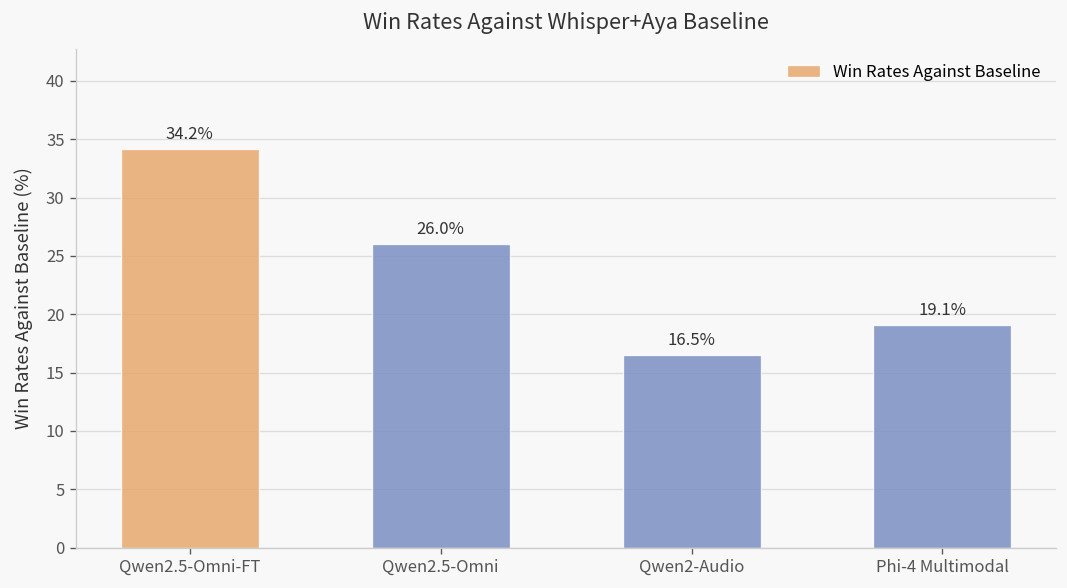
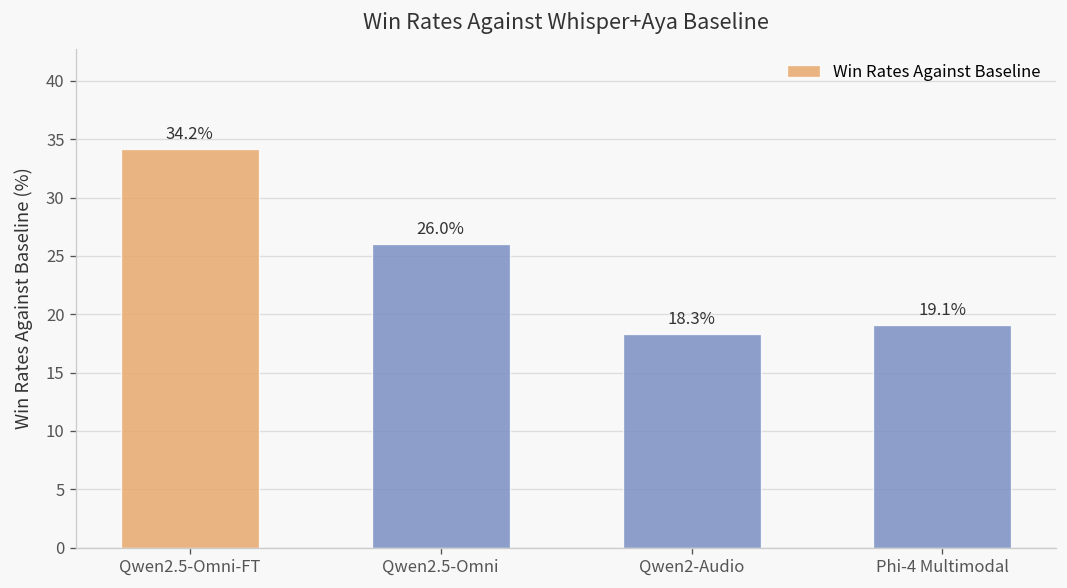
  {
    "Qwen2.5-Omni-FT": "34.2%",
    "Qwen2.5-Omni": "26.0%",
-   "Qwen2-Audio": "16.5%",
+   "Qwen2-Audio": "18.3%",
    "Phi-4 Multimodal": "19.1%"
  }
